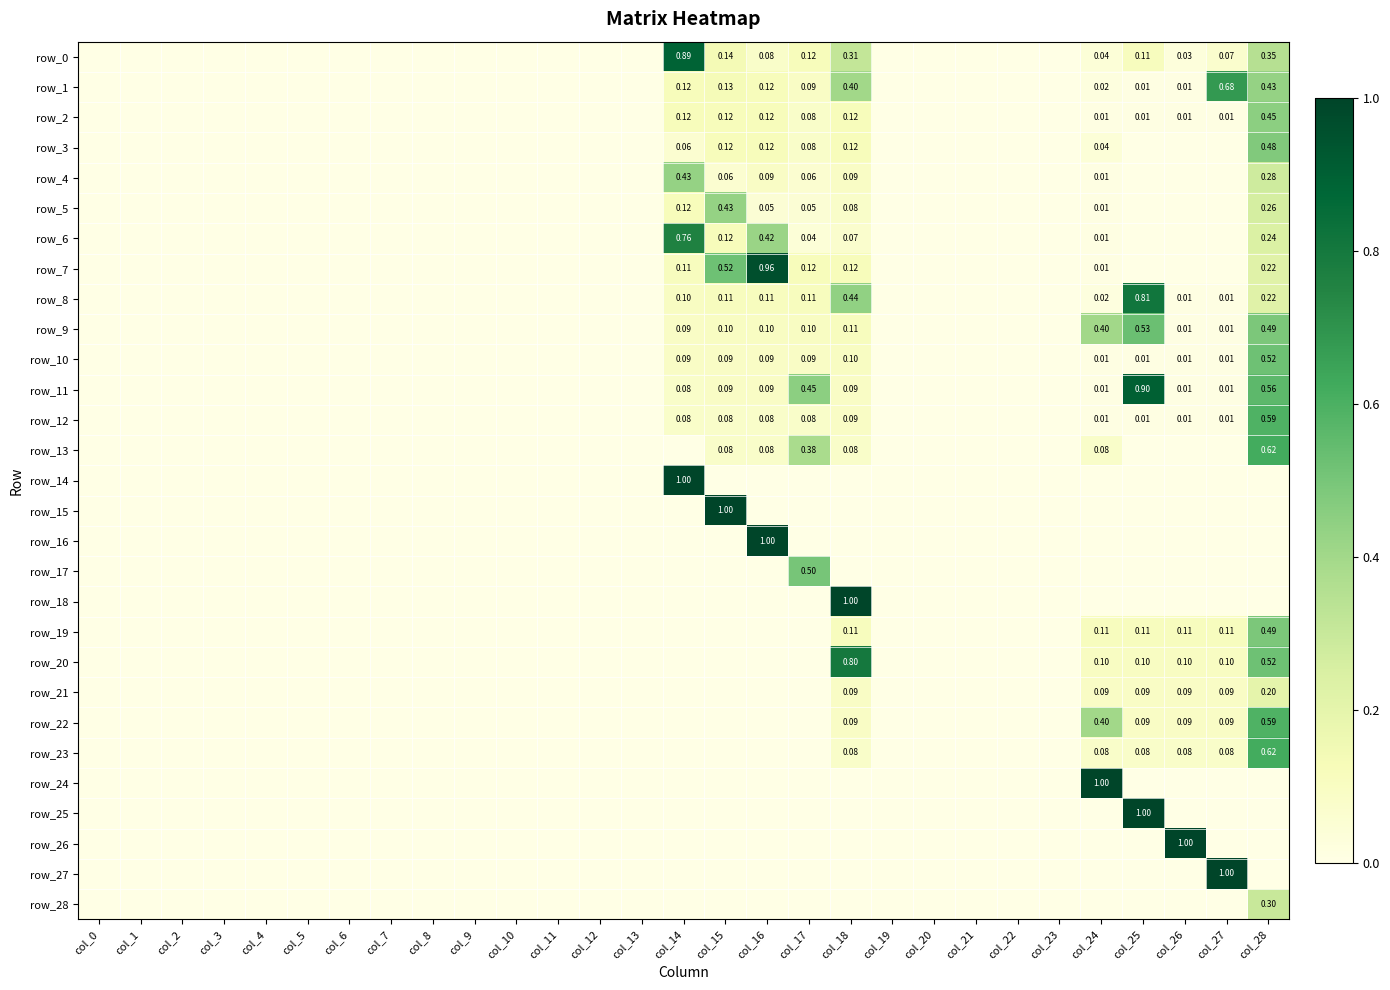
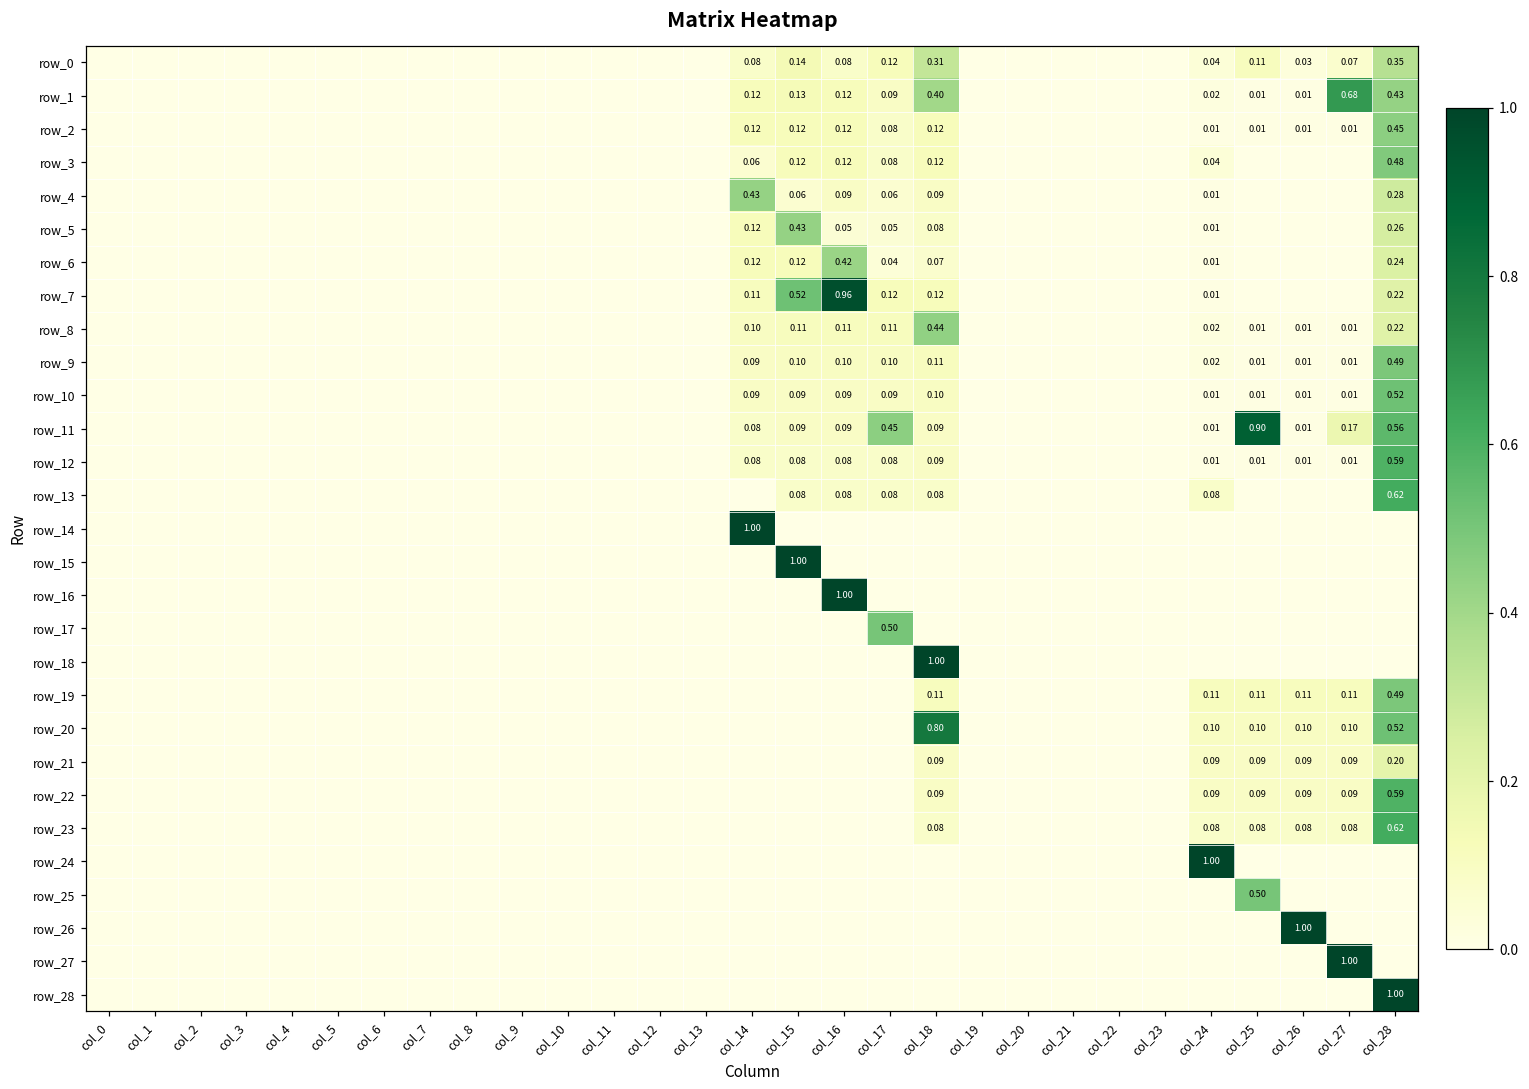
  {
    "row_0": {
-     "col_14": 0.89,
+     "col_14": 0.08,
      "col_15": 0.14,
      "col_16": 0.08,
      "col_17": 0.12,
      "col_18": 0.31,
      "col_24": 0.04,
      "col_25": 0.11,
      "col_26": 0.03,
      "col_27": 0.07,
      "col_28": 0.35
    },
    "row_1": {
      "col_14": 0.12,
      "col_15": 0.13,
      "col_16": 0.12,
      "col_17": 0.09,
      "col_18": 0.40,
      "col_24": 0.02,
      "col_25": 0.01,
      "col_26": 0.01,
      "col_27": 0.68,
      "col_28": 0.43
    },
    "row_2": {
      "col_14": 0.12,
      "col_15": 0.12,
      "col_16": 0.12,
      "col_17": 0.08,
      "col_18": 0.12,
      "col_24": 0.01,
      "col_25": 0.01,
      "col_26": 0.01,
      "col_27": 0.01,
      "col_28": 0.45
    },
    "row_3": {
      "col_14": 0.06,
      "col_15": 0.12,
      "col_16": 0.12,
      "col_17": 0.08,
      "col_18": 0.12,
      "col_24": 0.04,
      "col_28": 0.48
    },
    "row_4": {
      "col_14": 0.43,
      "col_15": 0.06,
      "col_16": 0.09,
      "col_17": 0.06,
      "col_18": 0.09,
      "col_24": 0.01,
      "col_28": 0.28
    },
    "row_5": {
      "col_14": 0.12,
      "col_15": 0.43,
      "col_16": 0.05,
      "col_17": 0.05,
      "col_18": 0.08,
      "col_24": 0.01,
      "col_28": 0.26
    },
    "row_6": {
-     "col_14": 0.76,
+     "col_14": 0.12,
      "col_15": 0.12,
      "col_16": 0.42,
      "col_17": 0.04,
      "col_18": 0.07,
      "col_24": 0.01,
      "col_28": 0.24
    },
    "row_7": {
      "col_14": 0.11,
      "col_15": 0.52,
      "col_16": 0.96,
      "col_17": 0.12,
      "col_18": 0.12,
      "col_24": 0.01,
      "col_28": 0.22
    },
    "row_8": {
      "col_14": 0.10,
      "col_15": 0.11,
      "col_16": 0.11,
      "col_17": 0.11,
      "col_18": 0.44,
      "col_24": 0.02,
-     "col_25": 0.81,
+     "col_25": 0.01,
      "col_26": 0.01,
      "col_27": 0.01,
      "col_28": 0.22
    },
    "row_9": {
      "col_14": 0.09,
      "col_15": 0.10,
      "col_16": 0.10,
      "col_17": 0.10,
      "col_18": 0.11,
-     "col_24": 0.40,
-     "col_25": 0.53,
+     "col_24": 0.02,
+     "col_25": 0.01,
      "col_26": 0.01,
      "col_27": 0.01,
      "col_28": 0.49
    },
    "row_10": {
      "col_14": 0.09,
      "col_15": 0.09,
      "col_16": 0.09,
      "col_17": 0.09,
      "col_18": 0.10,
      "col_24": 0.01,
      "col_25": 0.01,
      "col_26": 0.01,
      "col_27": 0.01,
      "col_28": 0.52
    },
    "row_11": {
      "col_14": 0.08,
      "col_15": 0.09,
      "col_16": 0.09,
      "col_17": 0.45,
      "col_18": 0.09,
      "col_24": 0.01,
      "col_25": 0.90,
      "col_26": 0.01,
-     "col_27": 0.01,
+     "col_27": 0.17,
      "col_28": 0.56
    },
    "row_12": {
      "col_14": 0.08,
      "col_15": 0.08,
      "col_16": 0.08,
      "col_17": 0.08,
      "col_18": 0.09,
      "col_24": 0.01,
      "col_25": 0.01,
      "col_26": 0.01,
      "col_27": 0.01,
      "col_28": 0.59
    },
    "row_13": {
      "col_15": 0.08,
      "col_16": 0.08,
-     "col_17": 0.38,
+     "col_17": 0.08,
      "col_18": 0.08,
      "col_24": 0.08,
      "col_28": 0.62
    },
    "row_14": {
      "col_14": 1.00
    },
    "row_15": {
      "col_15": 1.00
    },
    "row_16": {
      "col_16": 1.00
    },
    "row_17": {
      "col_17": 0.50
    },
    "row_18": {
      "col_18": 1.00
    },
    "row_19": {
      "col_18": 0.11,
      "col_24": 0.11,
      "col_25": 0.11,
      "col_26": 0.11,
      "col_27": 0.11,
      "col_28": 0.49
    },
    "row_20": {
      "col_18": 0.80,
      "col_24": 0.10,
      "col_25": 0.10,
      "col_26": 0.10,
      "col_27": 0.10,
      "col_28": 0.52
    },
    "row_21": {
      "col_18": 0.09,
      "col_24": 0.09,
      "col_25": 0.09,
      "col_26": 0.09,
      "col_27": 0.09,
      "col_28": 0.20
    },
    "row_22": {
      "col_18": 0.09,
-     "col_24": 0.40,
+     "col_24": 0.09,
      "col_25": 0.09,
      "col_26": 0.09,
      "col_27": 0.09,
      "col_28": 0.59
    },
    "row_23": {
      "col_18": 0.08,
      "col_24": 0.08,
      "col_25": 0.08,
      "col_26": 0.08,
      "col_27": 0.08,
      "col_28": 0.62
    },
    "row_24": {
      "col_24": 1.00
    },
    "row_25": {
-     "col_25": 1.00
+     "col_25": 0.50
    },
    "row_26": {
      "col_26": 1.00
    },
    "row_27": {
      "col_27": 1.00
    },
    "row_28": {
-     "col_28": 0.30
+     "col_28": 1.00
    }
  }
